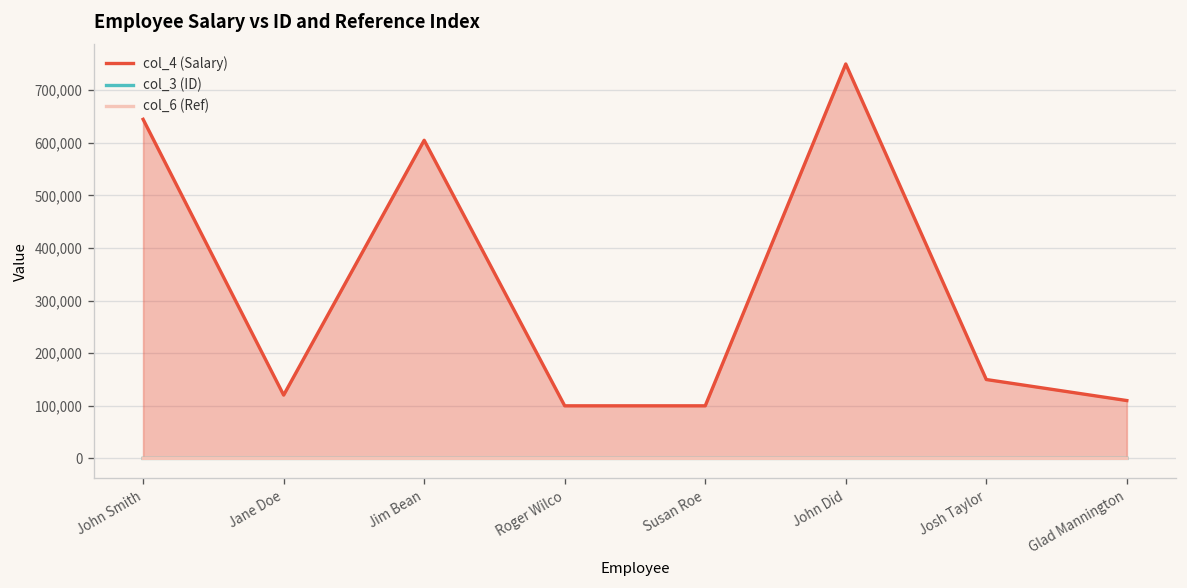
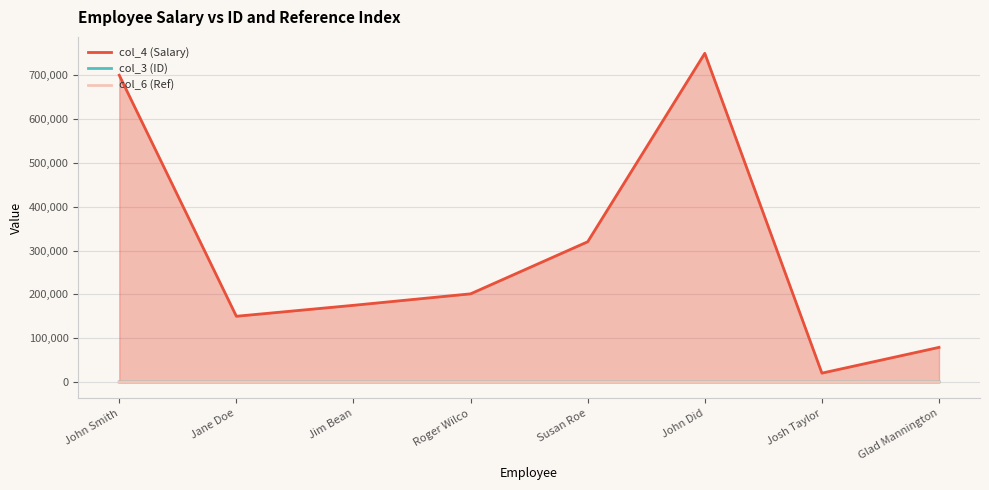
  {
    "col_4 (Salary)": {
-     "John Smith": "640,000",
-     "Jane Doe": "120,000",
-     "Jim Bean": "600,000",
-     "Roger Wilco": "100,000",
-     "Susan Roe": "100,000",
+     "John Smith": "700,000",
+     "Jane Doe": "150,000",
+     "Jim Bean": "180,000",
+     "Roger Wilco": "200,000",
+     "Susan Roe": "320,000",
      "John Did": "750,000",
-     "Josh Taylor": "150,000",
-     "Glad Mannington": "110,000"
+     "Josh Taylor": "20,000",
+     "Glad Mannington": "80,000"
    },
    "col_6 (Ref)": {
      "John Smith": "0",
      "Jane Doe": "0",
      "Jim Bean": "0",
      "Roger Wilco": "0",
      "Susan Roe": "0",
      "John Did": "0",
      "Josh Taylor": "0",
      "Glad Mannington": "0"
    }
  }
